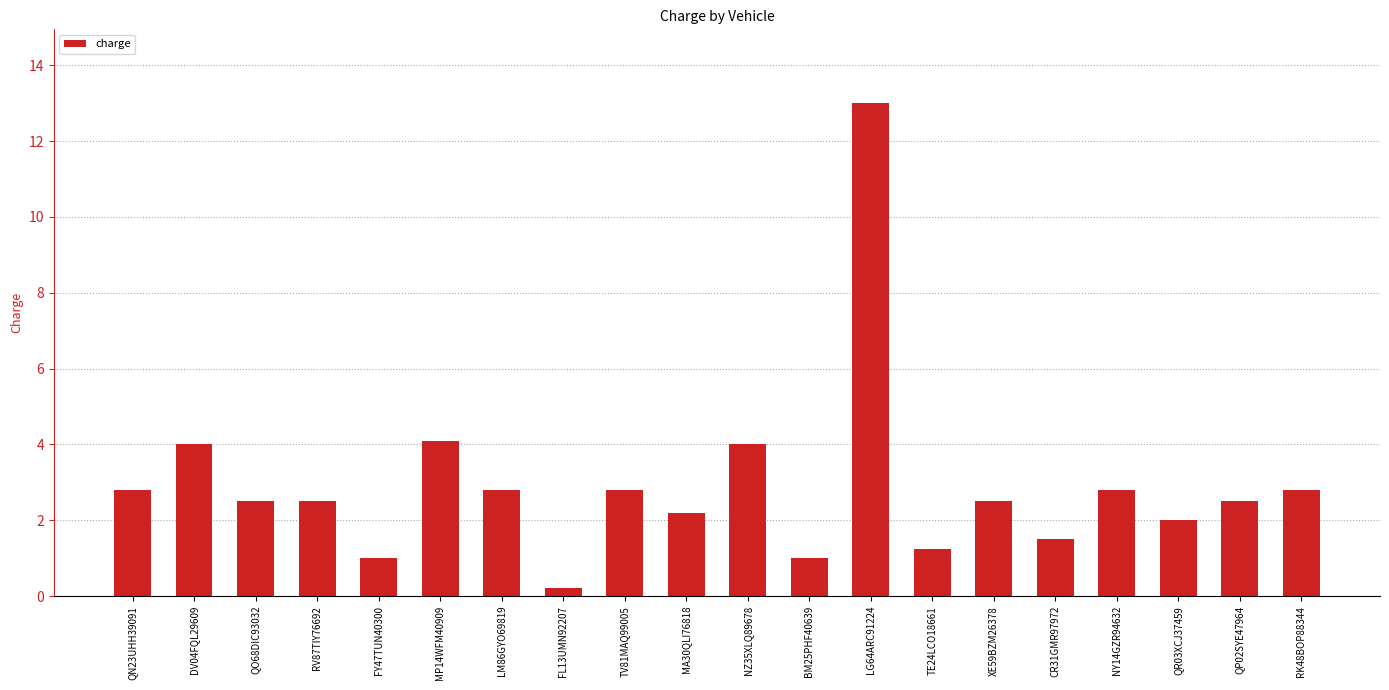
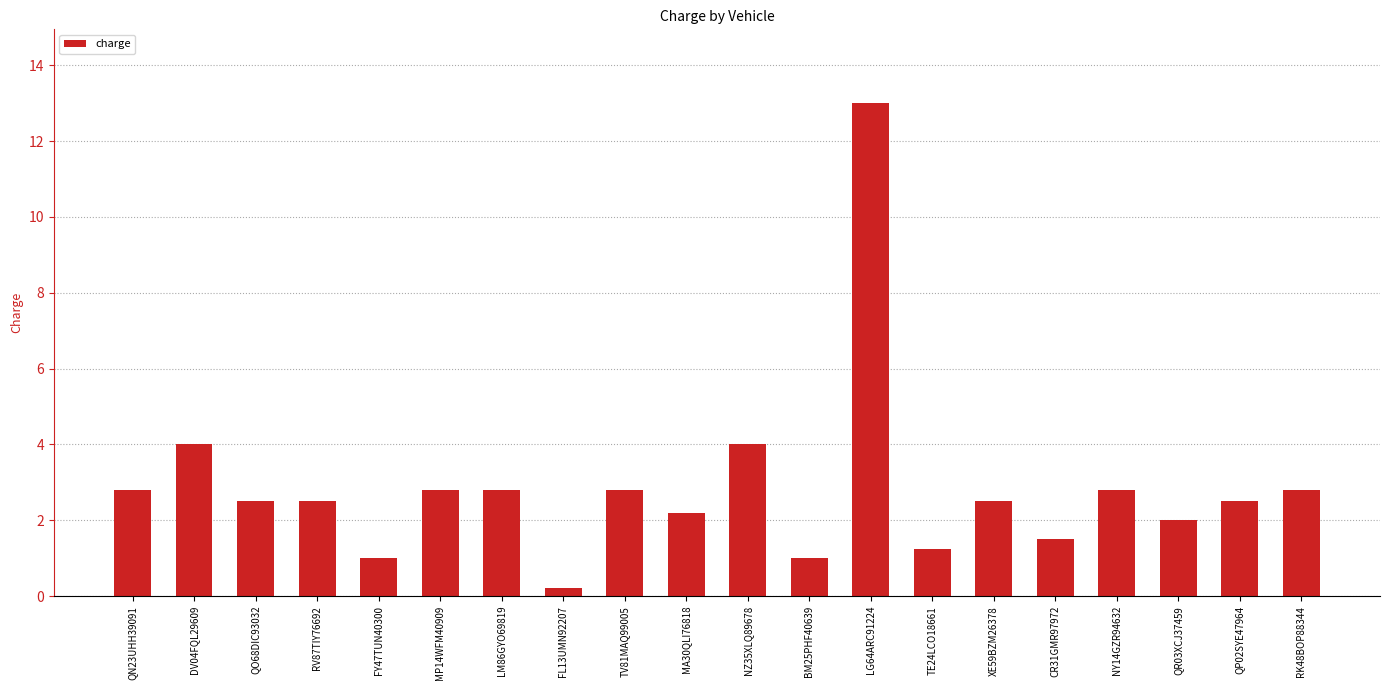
  {
    "QN23UHH39091": 2.8,
    "DV04FQL29609": 4.0,
    "QO68DIC93032": 2.5,
    "RV87TIY76692": 2.5,
    "FY47TUN40300": 1.0,
-   "MP14WFM40909": 4.1,
+   "MP14WFM40909": 2.8,
    "LM86GYO69819": 2.8,
    "FL13UMN92207": 0.2,
    "TV81MAQ99005": 2.8,
    "MA30QLI76818": 2.2,
    "NZ35XLQ89678": 4.0,
    "BM25PHF40639": 1.0,
    "LG64ARC91224": 13.0,
    "TE24LCO18661": 1.3,
    "XE59BZM26378": 2.5,
    "CR31GMR97972": 1.5,
    "NY14GZR94632": 2.8,
    "QR03XCJ37459": 2.0,
    "QP02SYE47964": 2.5,
    "RK48BOP88344": 2.8
  }
